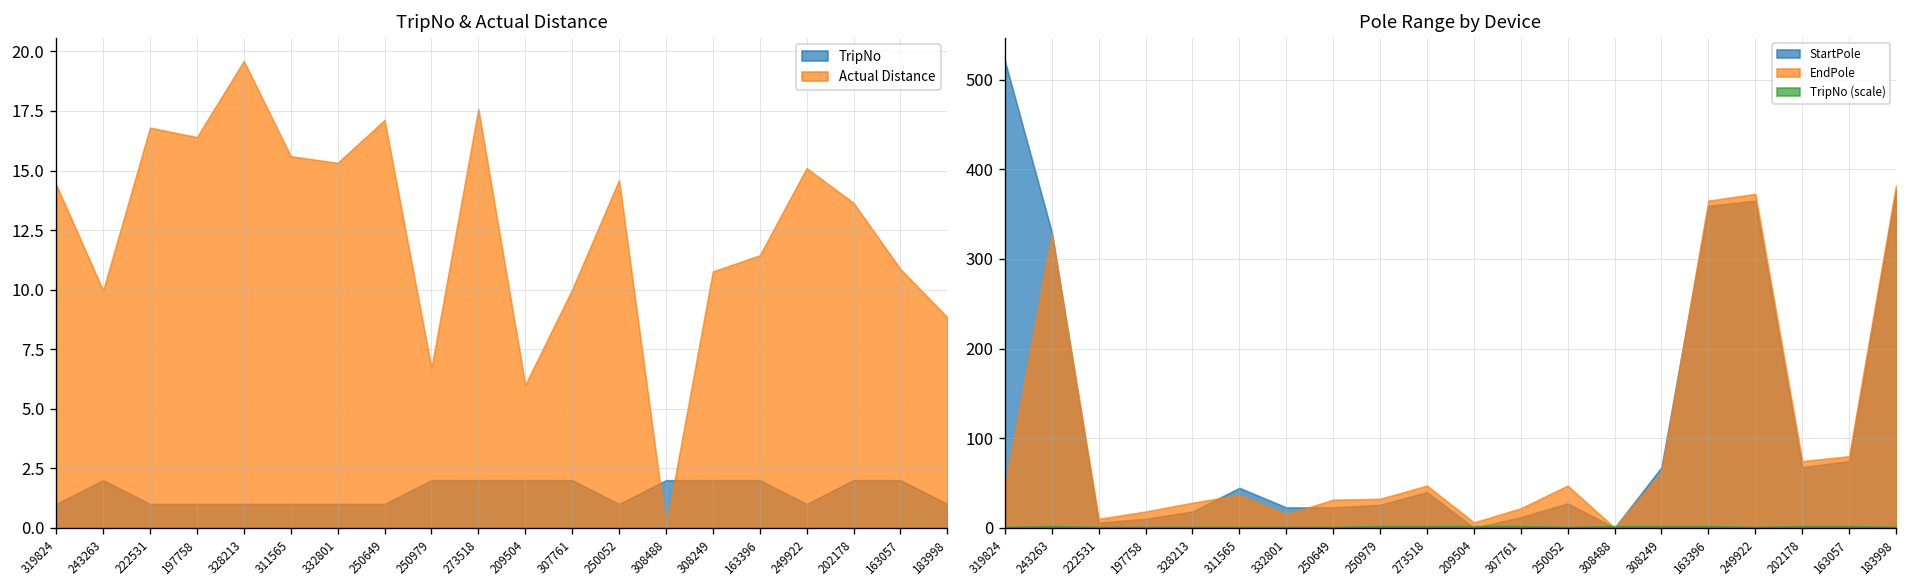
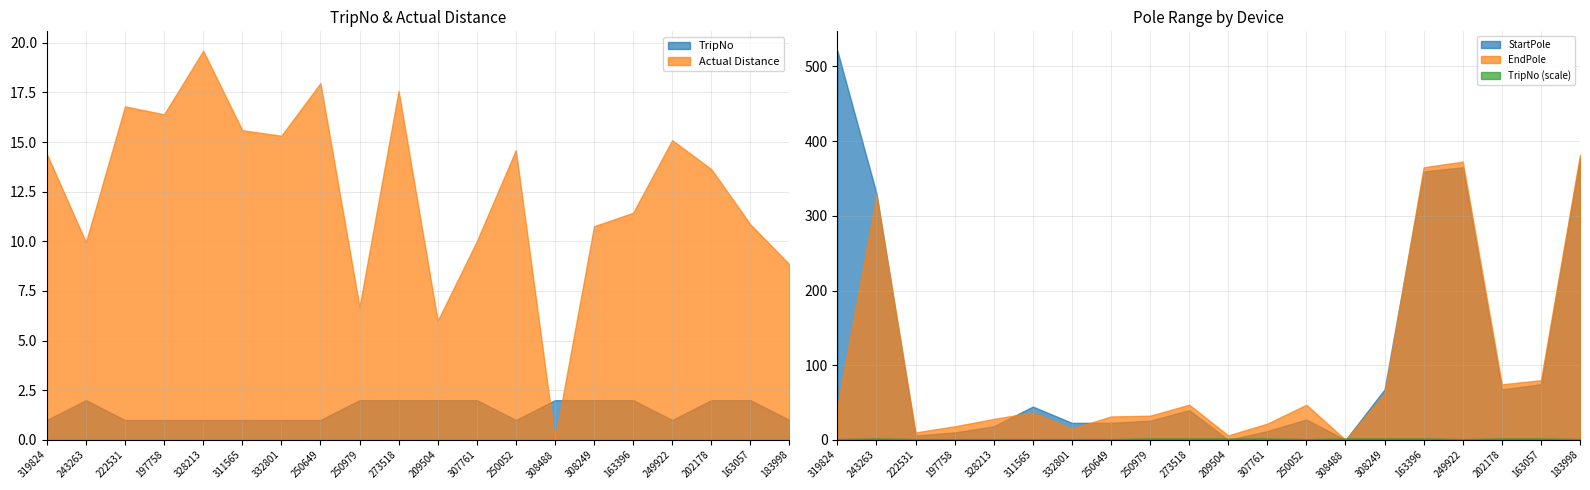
  {
    "TripNo & Actual Distance": {
      "TripNo": {
        "319824": 1.0,
        "243263": 2.0,
        "222531": 1.0,
        "197758": 1.0,
        "328213": 1.0,
        "311565": 1.0,
        "332801": 1.0,
        "250649": 1.0,
        "250979": 2.0,
        "273518": 2.0,
        "209504": 2.0,
        "307761": 2.0,
        "250052": 1.0,
        "308488": 2.0,
        "308249": 2.0,
        "163396": 2.0,
        "249922": 1.0,
        "202178": 2.0,
        "163057": 2.0,
        "183998": 1.0
      },
      "Actual Distance": {
        "319824": 14.4,
        "243263": 10.0,
        "222531": 16.8,
        "197758": 16.4,
        "328213": 19.6,
        "311565": 15.6,
        "332801": 15.3,
-       "250649": 17.1,
+       "250649": 18.0,
        "250979": 6.7,
        "273518": 17.6,
        "209504": 6.0,
        "307761": 10.0,
        "250052": 14.6,
        "308488": 0.0,
        "308249": 10.8,
        "163396": 11.4,
        "249922": 15.1,
        "202178": 13.6,
        "163057": 10.9,
        "183998": 8.8
      }
    },
    "Pole Range by Device": {
      "StartPole": {
        "319824": 520,
        "222531": 10,
        "197758": 10,
        "328213": 20,
        "311565": 40,
        "332801": 20,
        "250649": 20,
        "250979": 30,
        "273518": 40,
        "307761": 10,
        "250052": 30,
        "308249": 70,
        "163396": 360,
        "249922": 370,
        "202178": 70,
        "163057": 70,
        "183998": 380
      },
      "EndPole": {
        "319824": 50,
        "222531": 10,
        "197758": 20,
        "328213": 30,
        "311565": 40,
        "332801": 20,
        "250649": 30,
        "250979": 30,
        "273518": 50,
        "209504": 10,
        "307761": 20,
        "250052": 50,
        "308249": 60,
        "163396": 370,
        "249922": 370,
        "202178": 70,
        "163057": 80,
        "183998": 380
      }
    }
  }
